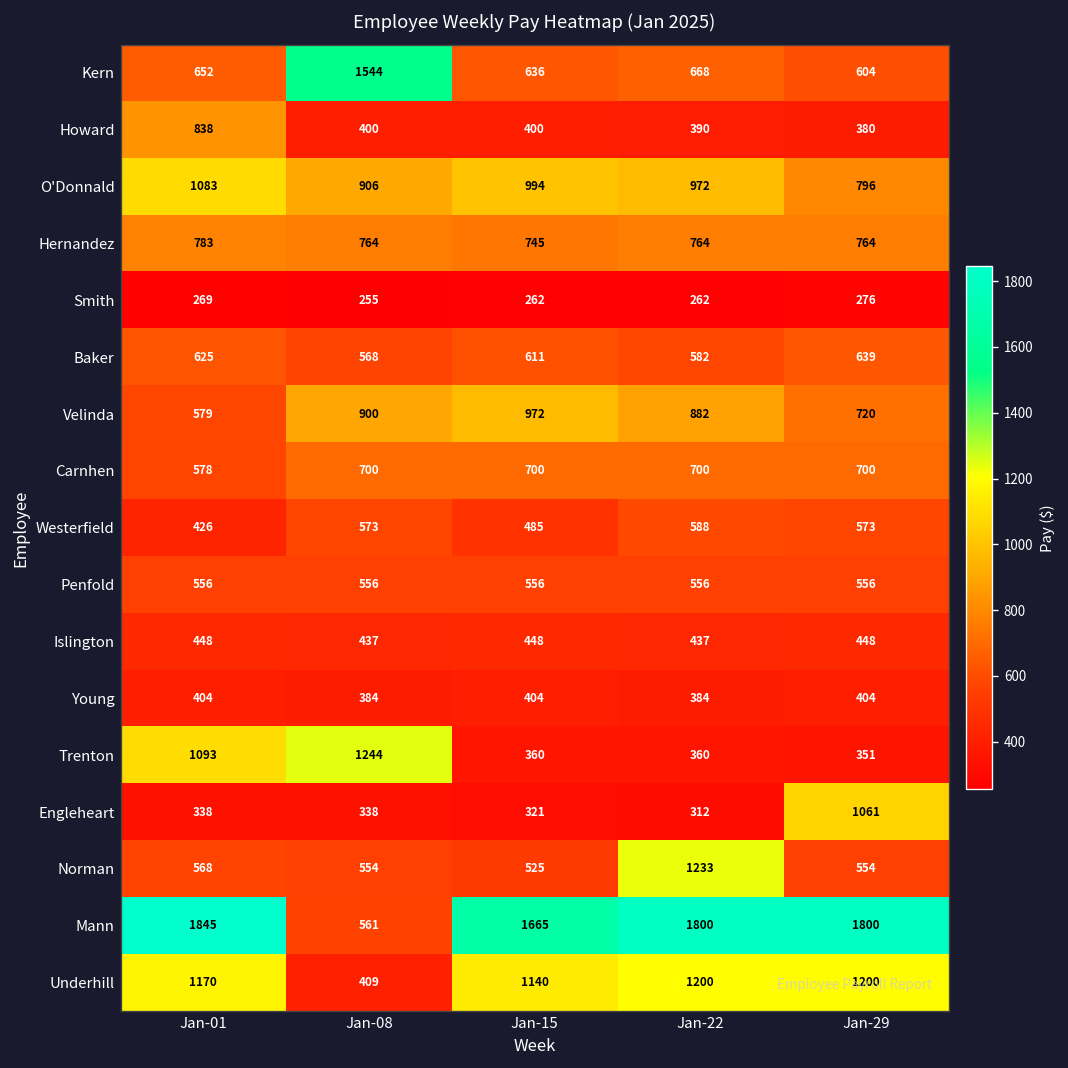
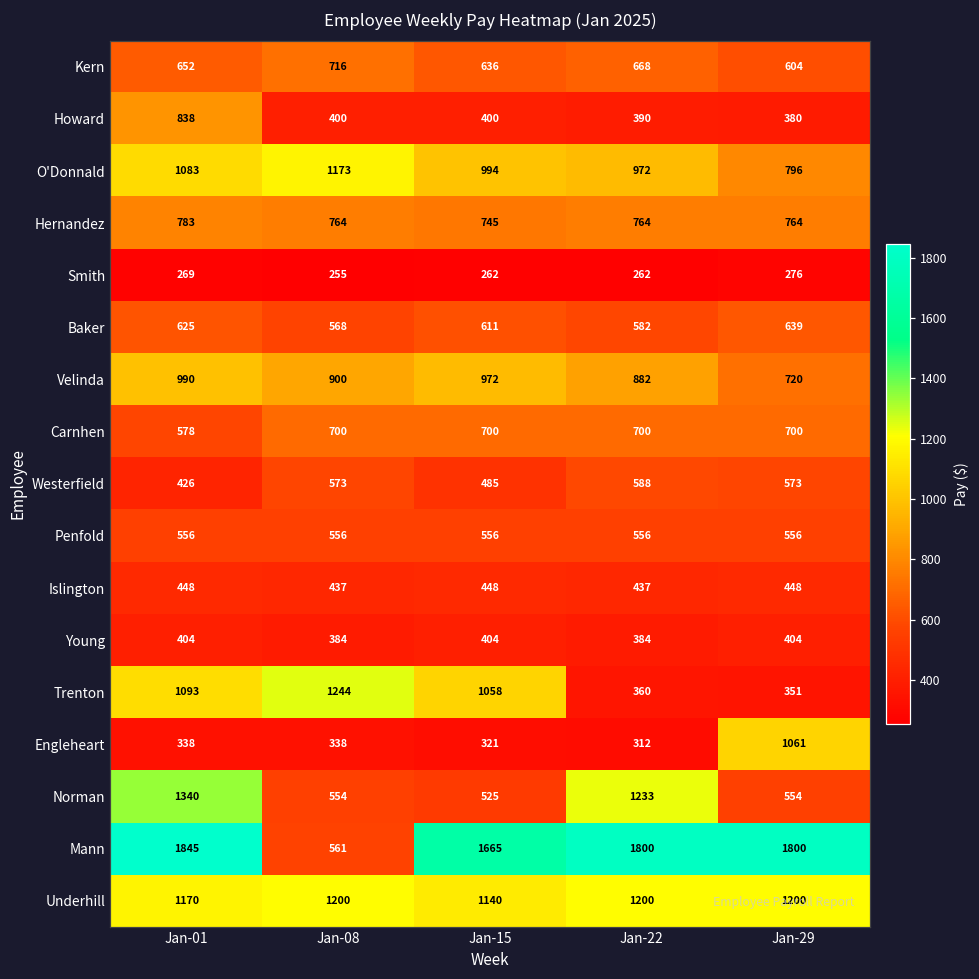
  {
    "Kern": {
      "Jan-01": 652,
-     "Jan-08": 1544,
+     "Jan-08": 716,
      "Jan-15": 636,
      "Jan-22": 668,
      "Jan-29": 604
    },
    "Howard": {
      "Jan-01": 838,
      "Jan-08": 400,
      "Jan-15": 400,
      "Jan-22": 390,
      "Jan-29": 380
    },
    "O'Donnald": {
      "Jan-01": 1083,
-     "Jan-08": 906,
+     "Jan-08": 1173,
      "Jan-15": 994,
      "Jan-22": 972,
      "Jan-29": 796
    },
    "Hernandez": {
      "Jan-01": 783,
      "Jan-08": 764,
      "Jan-15": 745,
      "Jan-22": 764,
      "Jan-29": 764
    },
    "Smith": {
      "Jan-01": 269,
      "Jan-08": 255,
      "Jan-15": 262,
      "Jan-22": 262,
      "Jan-29": 276
    },
    "Baker": {
      "Jan-01": 625,
      "Jan-08": 568,
      "Jan-15": 611,
      "Jan-22": 582,
      "Jan-29": 639
    },
    "Velinda": {
-     "Jan-01": 579,
+     "Jan-01": 990,
      "Jan-08": 900,
      "Jan-15": 972,
      "Jan-22": 882,
      "Jan-29": 720
    },
    "Carnhen": {
      "Jan-01": 578,
      "Jan-08": 700,
      "Jan-15": 700,
      "Jan-22": 700,
      "Jan-29": 700
    },
    "Westerfield": {
      "Jan-01": 426,
      "Jan-08": 573,
      "Jan-15": 485,
      "Jan-22": 588,
      "Jan-29": 573
    },
    "Penfold": {
      "Jan-01": 556,
      "Jan-08": 556,
      "Jan-15": 556,
      "Jan-22": 556,
      "Jan-29": 556
    },
    "Islington": {
      "Jan-01": 448,
      "Jan-08": 437,
      "Jan-15": 448,
      "Jan-22": 437,
      "Jan-29": 448
    },
    "Young": {
      "Jan-01": 404,
      "Jan-08": 384,
      "Jan-15": 404,
      "Jan-22": 384,
      "Jan-29": 404
    },
    "Trenton": {
      "Jan-01": 1093,
      "Jan-08": 1244,
-     "Jan-15": 360,
+     "Jan-15": 1058,
      "Jan-22": 360,
      "Jan-29": 351
    },
    "Engleheart": {
      "Jan-01": 338,
      "Jan-08": 338,
      "Jan-15": 321,
      "Jan-22": 312,
      "Jan-29": 1061
    },
    "Norman": {
-     "Jan-01": 568,
+     "Jan-01": 1340,
      "Jan-08": 554,
      "Jan-15": 525,
      "Jan-22": 1233,
      "Jan-29": 554
    },
    "Mann": {
      "Jan-01": 1845,
      "Jan-08": 561,
      "Jan-15": 1665,
      "Jan-22": 1800,
      "Jan-29": 1800
    },
    "Underhill": {
      "Jan-01": 1170,
-     "Jan-08": 409,
+     "Jan-08": 1200,
      "Jan-15": 1140,
      "Jan-22": 1200
    }
  }
